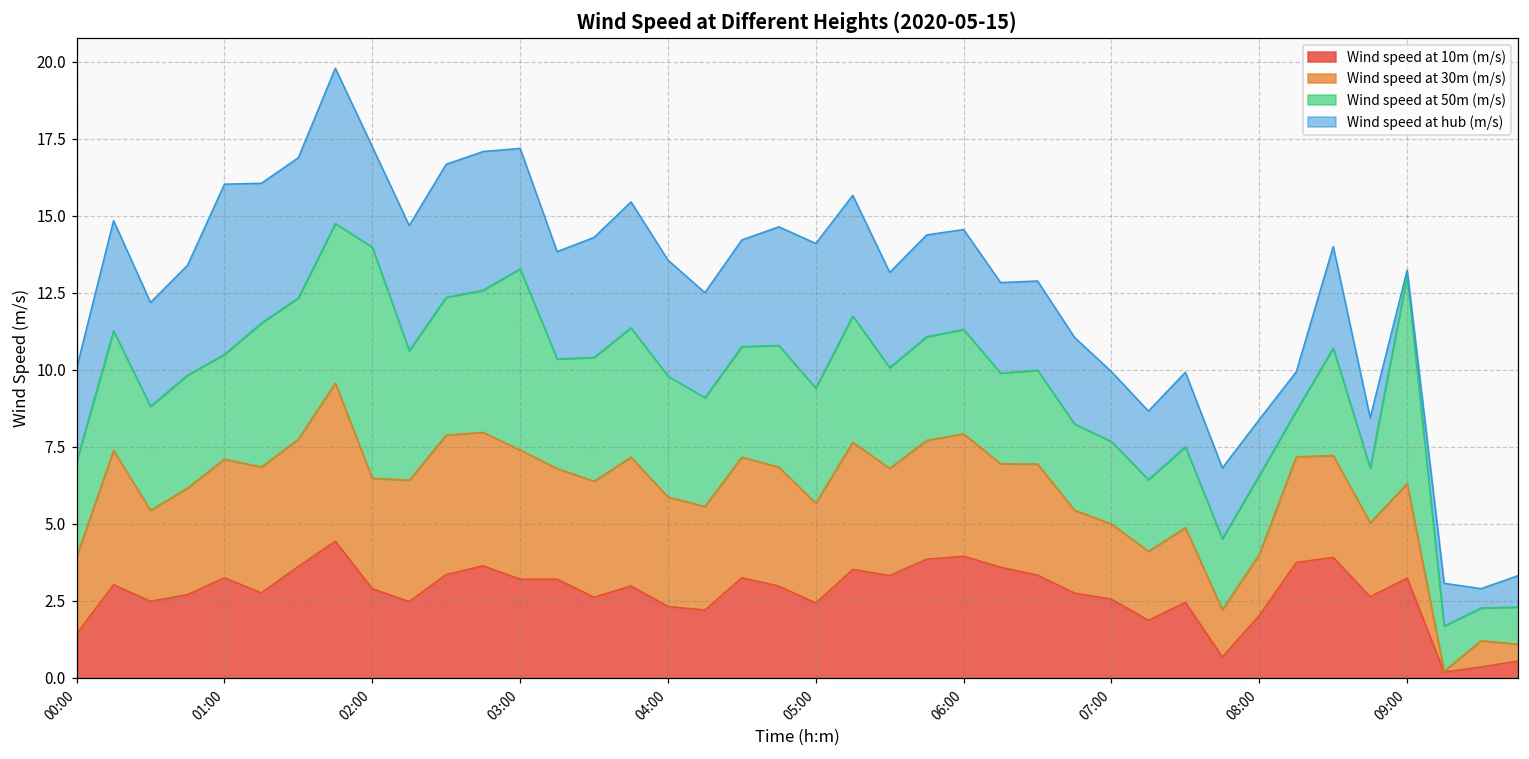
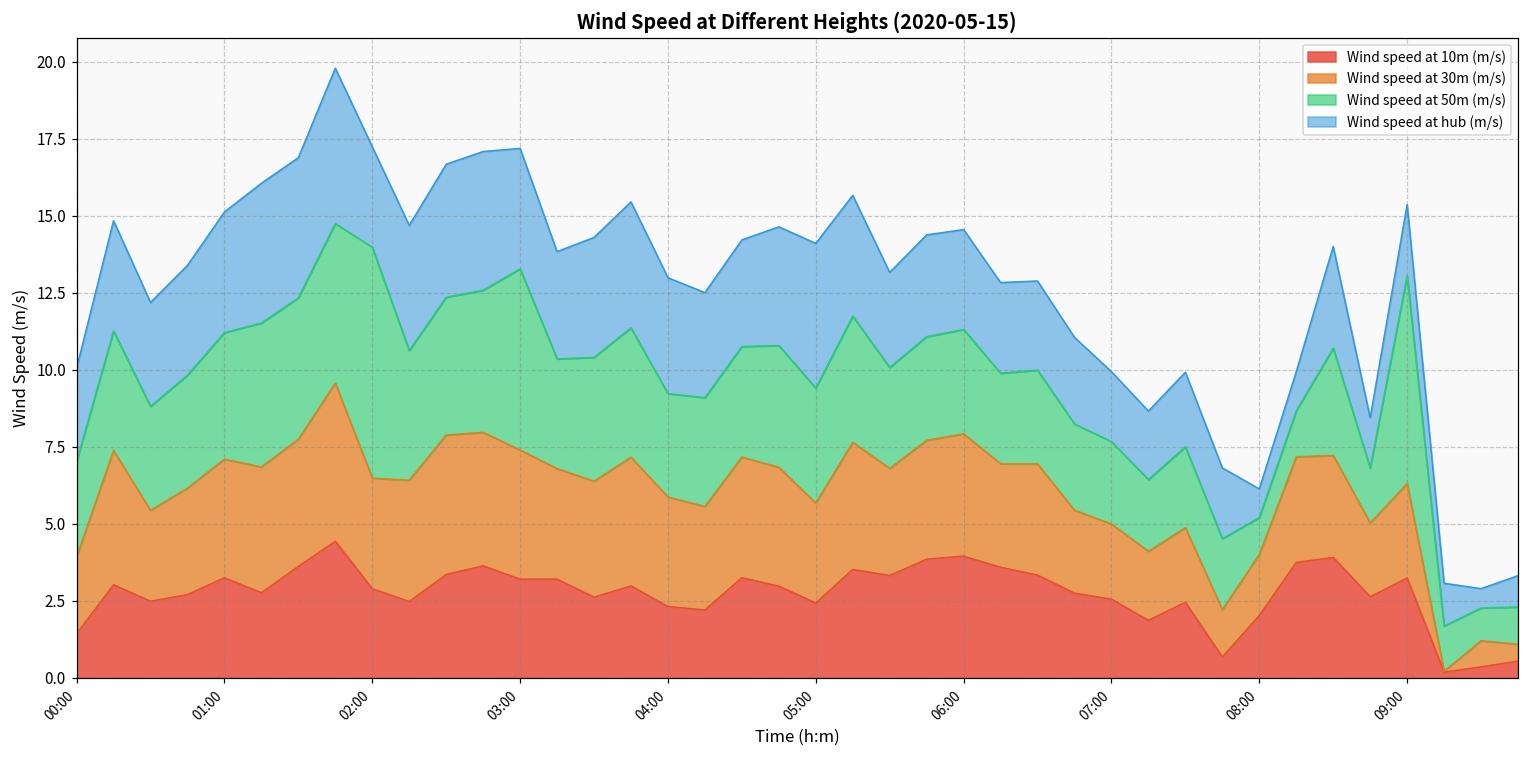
  {
    "Wind speed at 50m (m/s)": {
      "00:00": 3.1,
-     "01:00": 3.4,
+     "01:00": 4.1,
      "02:00": 7.5,
      "03:00": 5.9,
-     "04:00": 3.9,
+     "04:00": 3.4,
      "05:00": 3.7,
      "06:00": 3.4,
      "07:00": 2.7,
-     "08:00": 2.6,
+     "08:00": 1.2,
      "09:00": 6.8
    },
    "Wind speed at hub (m/s)": {
      "00:00": 3.0,
-     "01:00": 5.5,
+     "01:00": 3.9,
      "02:00": 3.3,
      "03:00": 3.9,
      "04:00": 3.8,
      "05:00": 4.7,
      "06:00": 3.2,
      "07:00": 2.3,
-     "08:00": 1.8,
-     "09:00": 0.2
+     "08:00": 0.9,
+     "09:00": 2.3
    }
  }
